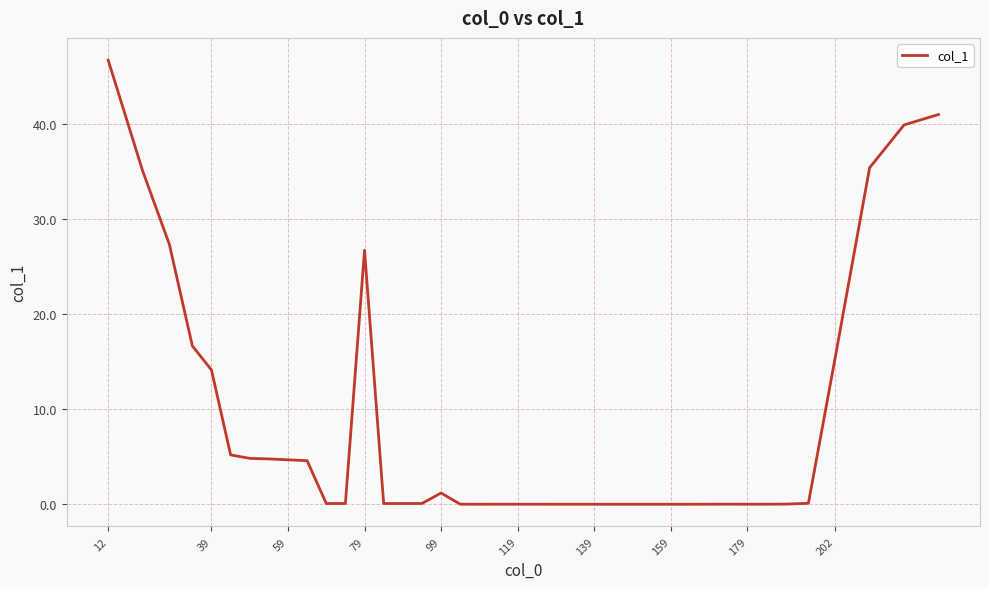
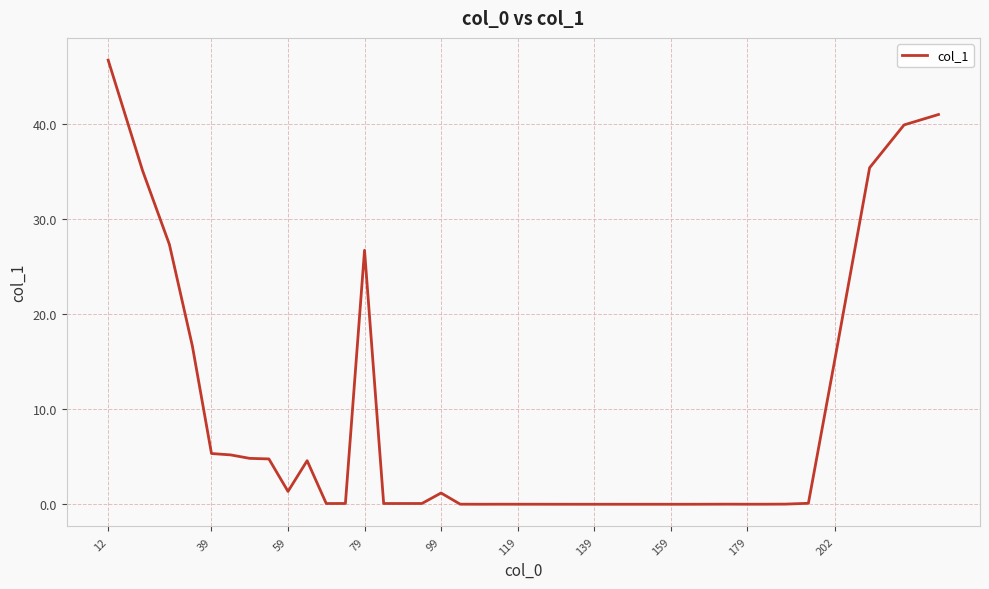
  {
    "12": 47,
-   "39": 14,
-   "59": 5,
+   "39": 5,
+   "59": 1,
    "79": 27,
    "99": 1,
    "119": 0,
    "139": 0,
    "159": 0,
    "179": 0,
    "202": 15
  }
